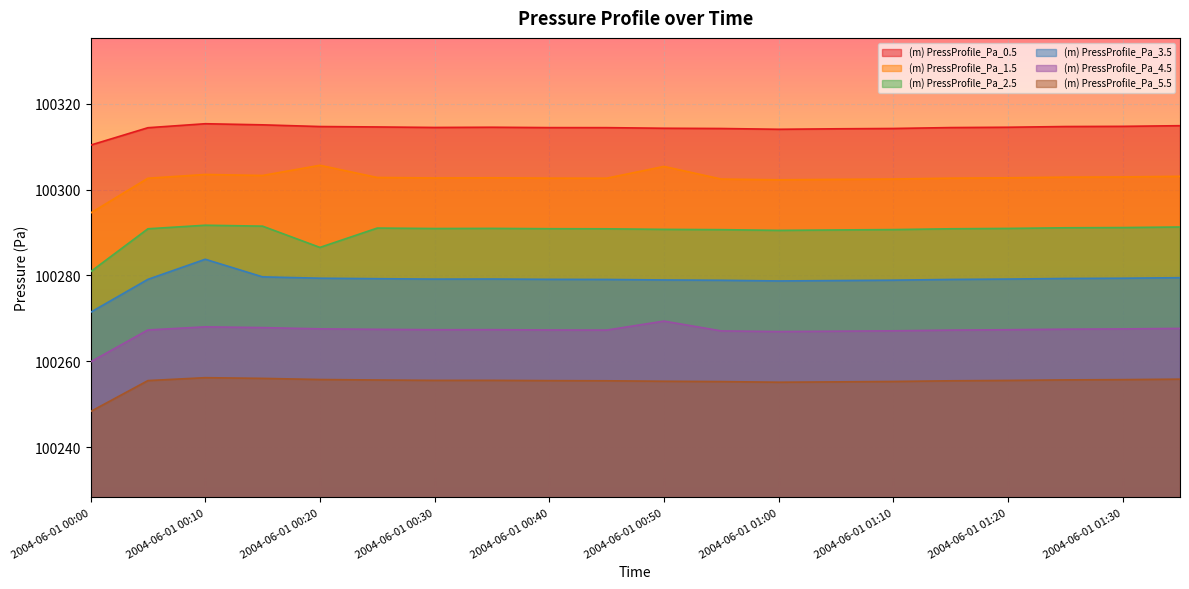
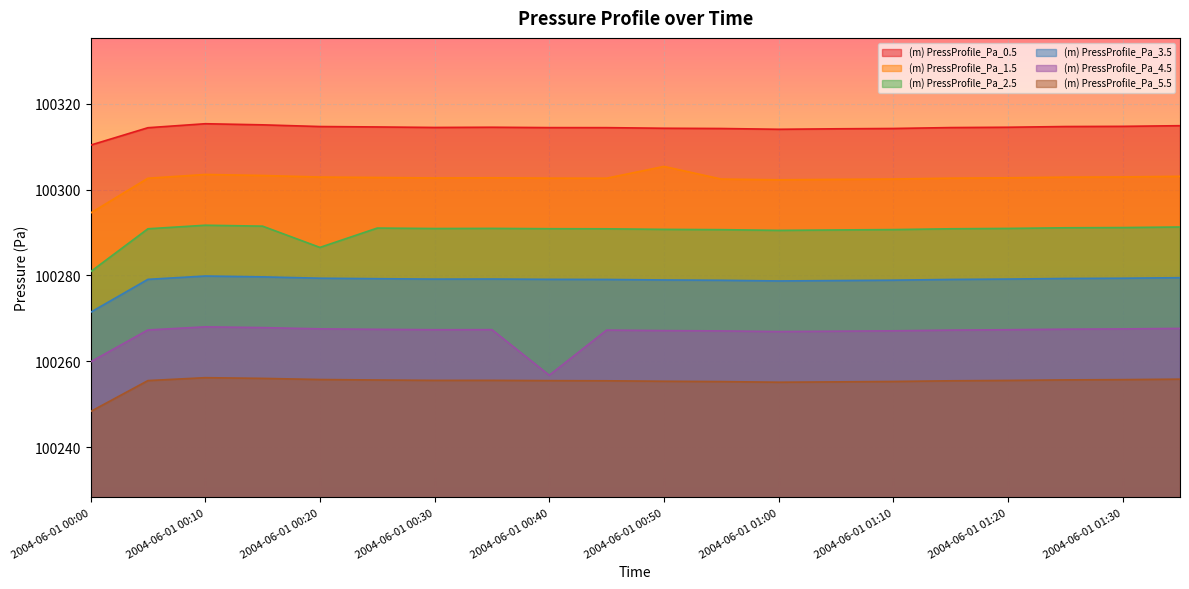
  {
    "(m) PressProfile_Pa_0.5": {
      "2004-06-01 00:00": 100310,
      "2004-06-01 00:10": 100315,
      "2004-06-01 00:20": 100315,
      "2004-06-01 00:30": 100314,
      "2004-06-01 00:40": 100314,
      "2004-06-01 00:50": 100314,
      "2004-06-01 01:00": 100314,
      "2004-06-01 01:10": 100314,
      "2004-06-01 01:20": 100315,
      "2004-06-01 01:30": 100315
    },
    "(m) PressProfile_Pa_1.5": {
      "2004-06-01 00:00": 100295,
      "2004-06-01 00:10": 100304,
-     "2004-06-01 00:20": 100306,
+     "2004-06-01 00:20": 100303,
      "2004-06-01 00:30": 100303,
      "2004-06-01 00:40": 100303,
      "2004-06-01 00:50": 100305,
      "2004-06-01 01:00": 100302,
      "2004-06-01 01:10": 100302,
      "2004-06-01 01:20": 100303,
      "2004-06-01 01:30": 100303
    },
    "(m) PressProfile_Pa_2.5": {
      "2004-06-01 00:00": 100281,
      "2004-06-01 00:10": 100292,
      "2004-06-01 00:20": 100287,
      "2004-06-01 00:30": 100291,
      "2004-06-01 00:40": 100291,
      "2004-06-01 00:50": 100291,
      "2004-06-01 01:00": 100291,
      "2004-06-01 01:10": 100291,
      "2004-06-01 01:20": 100291,
      "2004-06-01 01:30": 100291
    },
    "(m) PressProfile_Pa_3.5": {
      "2004-06-01 00:00": 100271,
-     "2004-06-01 00:10": 100284,
+     "2004-06-01 00:10": 100280,
      "2004-06-01 00:20": 100279,
      "2004-06-01 00:30": 100279,
      "2004-06-01 00:40": 100279,
      "2004-06-01 00:50": 100279,
      "2004-06-01 01:00": 100279,
      "2004-06-01 01:10": 100279,
      "2004-06-01 01:20": 100279,
      "2004-06-01 01:30": 100279
    },
    "(m) PressProfile_Pa_4.5": {
      "2004-06-01 00:00": 100260,
      "2004-06-01 00:10": 100268,
      "2004-06-01 00:20": 100268,
      "2004-06-01 00:30": 100267,
-     "2004-06-01 00:40": 100267,
-     "2004-06-01 00:50": 100269,
+     "2004-06-01 00:40": 100257,
+     "2004-06-01 00:50": 100267,
      "2004-06-01 01:00": 100267,
      "2004-06-01 01:10": 100267,
      "2004-06-01 01:20": 100267,
      "2004-06-01 01:30": 100268
    },
    "(m) PressProfile_Pa_5.5": {
      "2004-06-01 00:00": 100248,
      "2004-06-01 00:10": 100256,
      "2004-06-01 00:20": 100256,
      "2004-06-01 00:30": 100256,
      "2004-06-01 00:40": 100256,
      "2004-06-01 00:50": 100255,
      "2004-06-01 01:00": 100255,
      "2004-06-01 01:10": 100255,
      "2004-06-01 01:20": 100256,
      "2004-06-01 01:30": 100256
    }
  }
